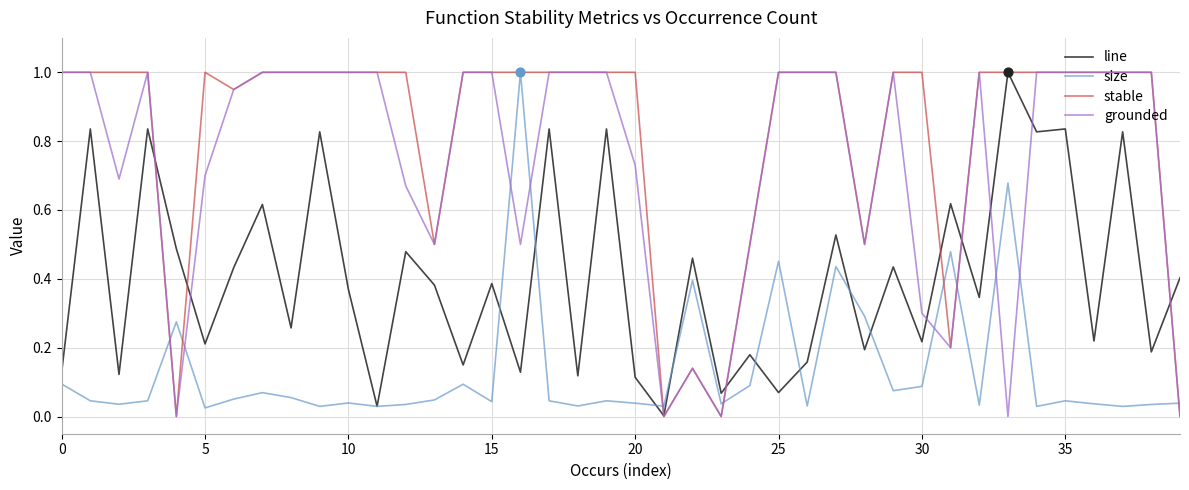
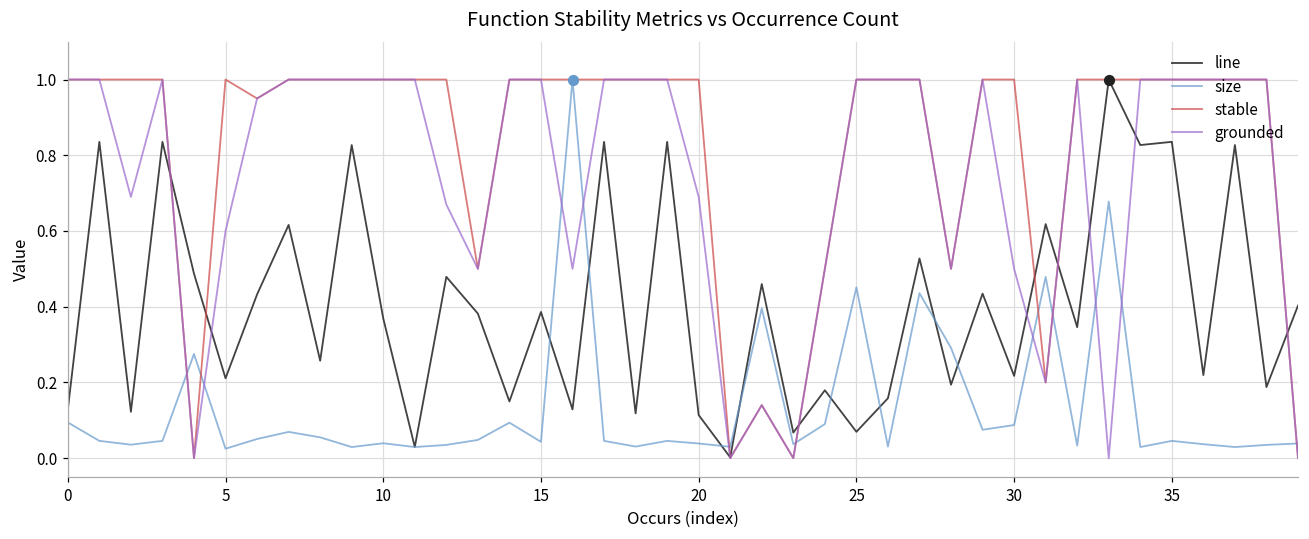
  {
    "stable": {
      "5": 1.00,
      "20": 1.00,
      "30": 1.00
    },
    "grounded": {
-     "5": 0.7,
-     "20": 0.73,
-     "30": 0.3
+     "5": 0.6,
+     "20": 0.69,
+     "30": 0.5
    }
  }
